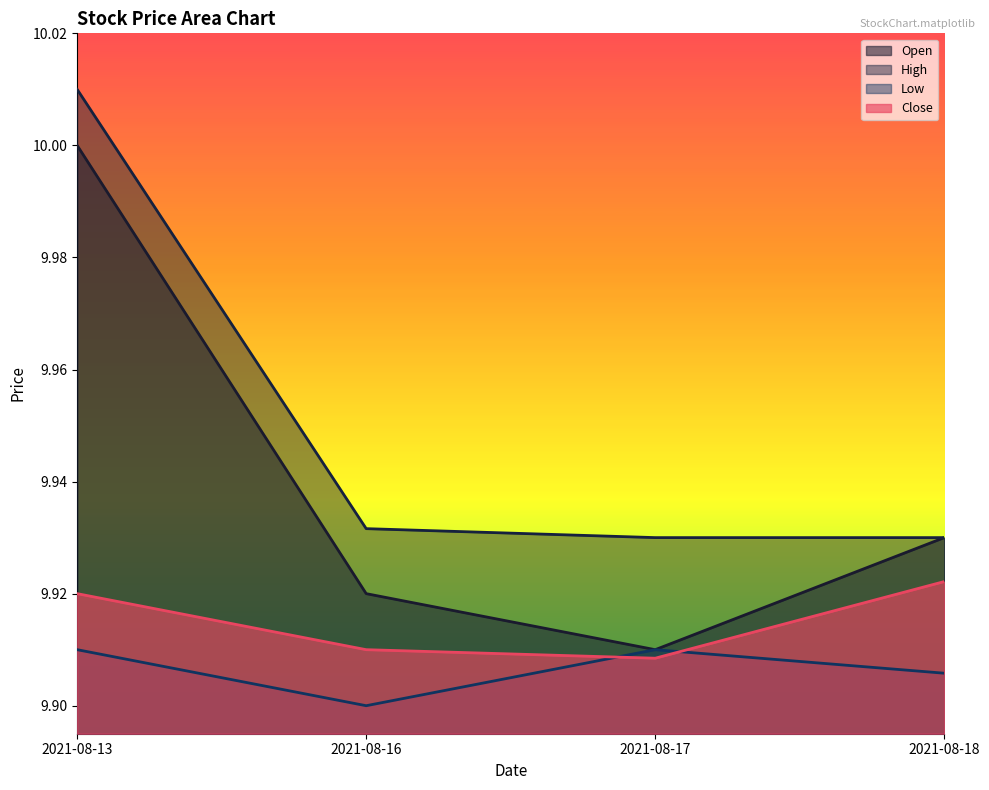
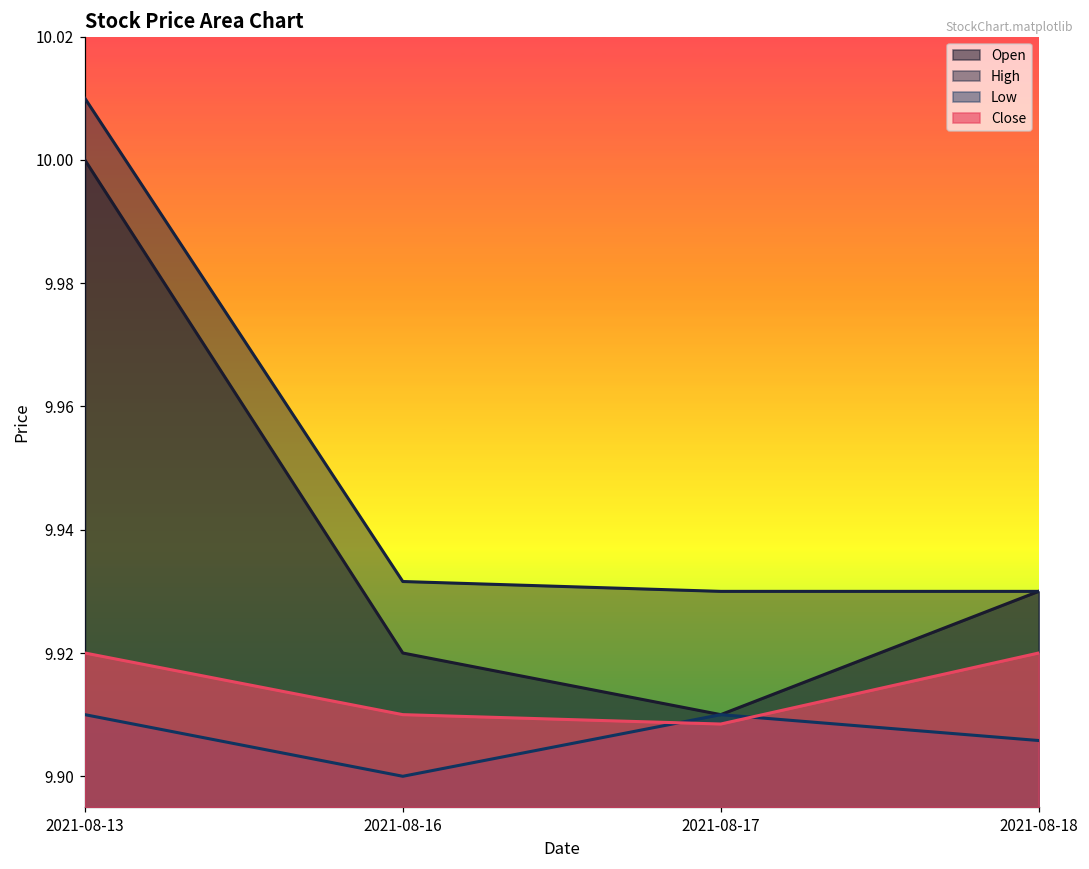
  {
    "Close": {
      "2021-08-13": 9.920,
      "2021-08-16": 9.910,
      "2021-08-17": 9.908,
-     "2021-08-18": 9.922
+     "2021-08-18": 9.920
    }
  }
